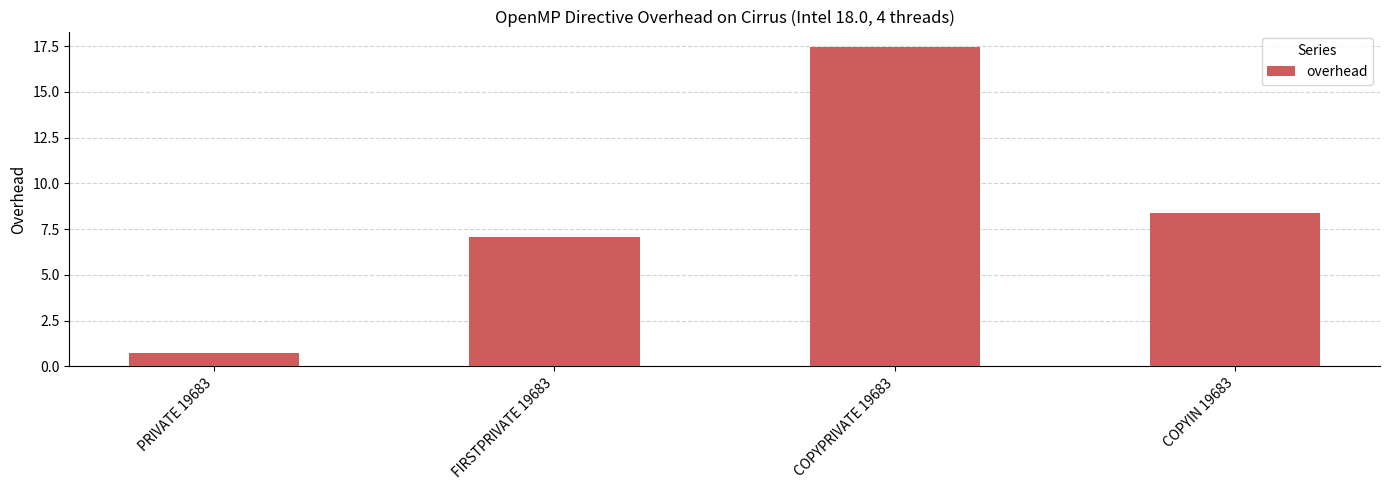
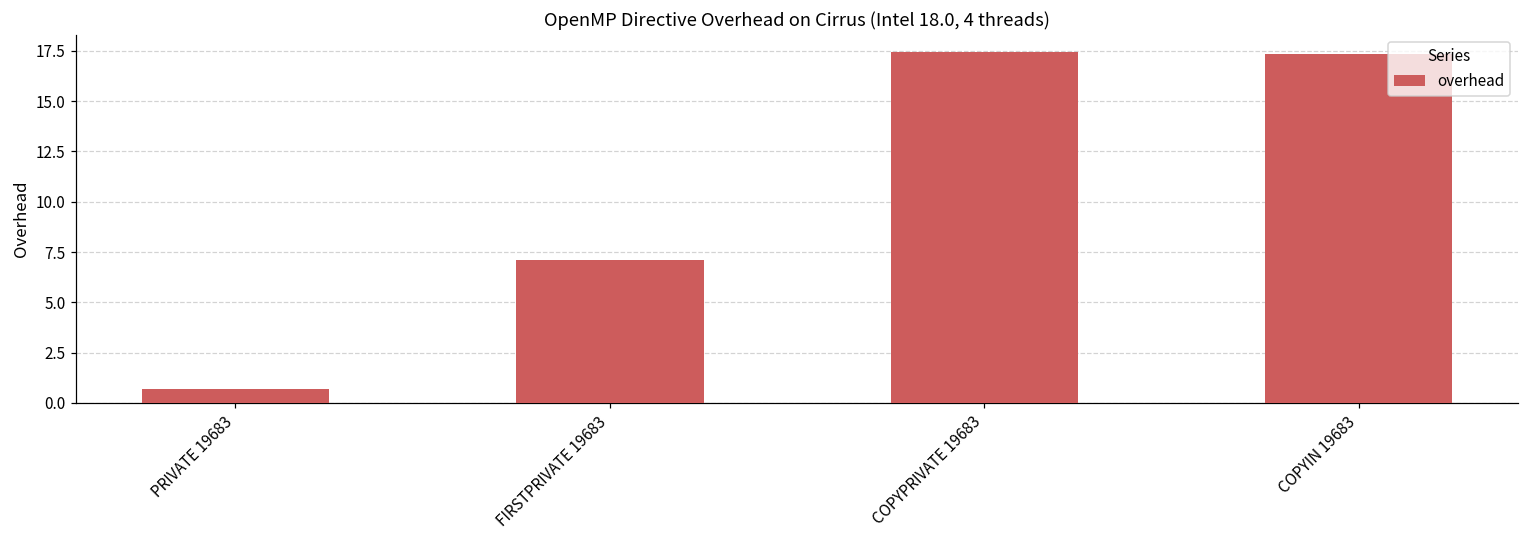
  {
    "PRIVATE 19683": 0.7,
    "FIRSTPRIVATE 19683": 7.1,
    "COPYPRIVATE 19683": 17.4,
-   "COPYIN 19683": 8.4
+   "COPYIN 19683": 17.3
  }
